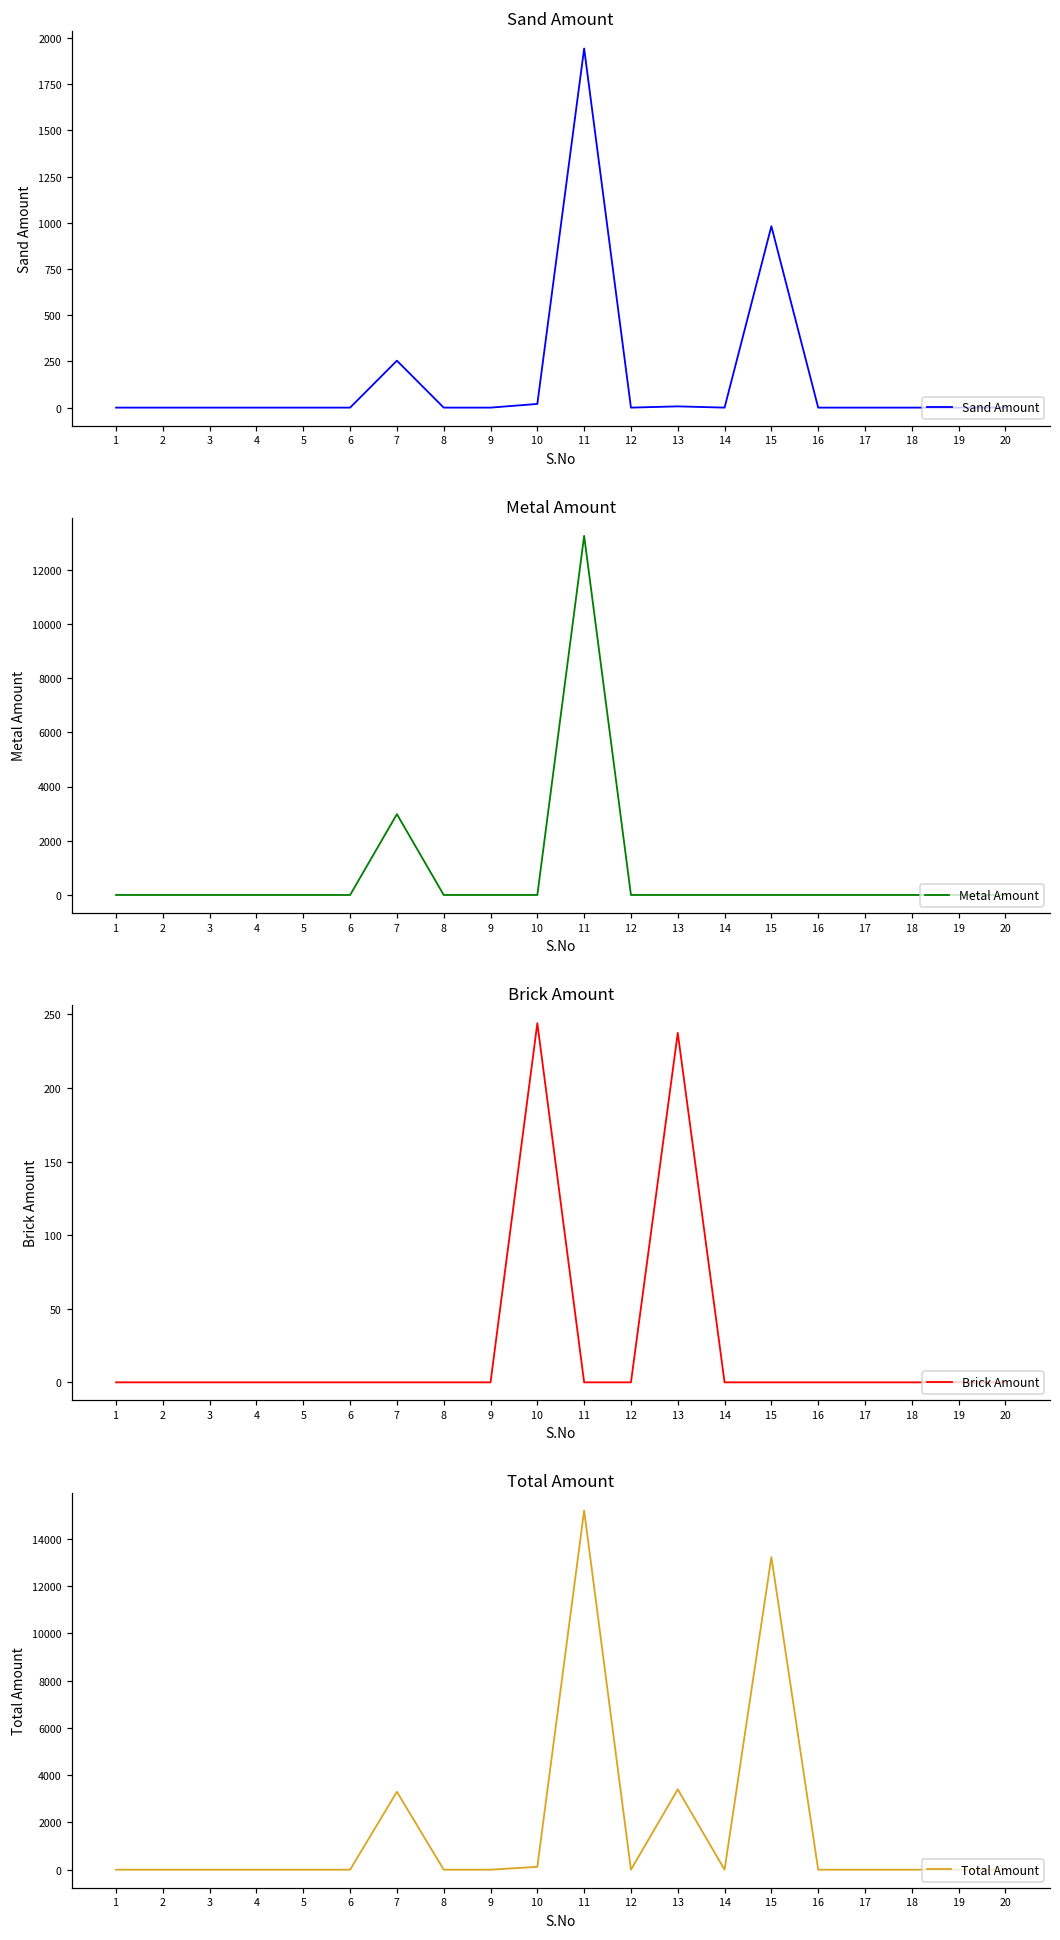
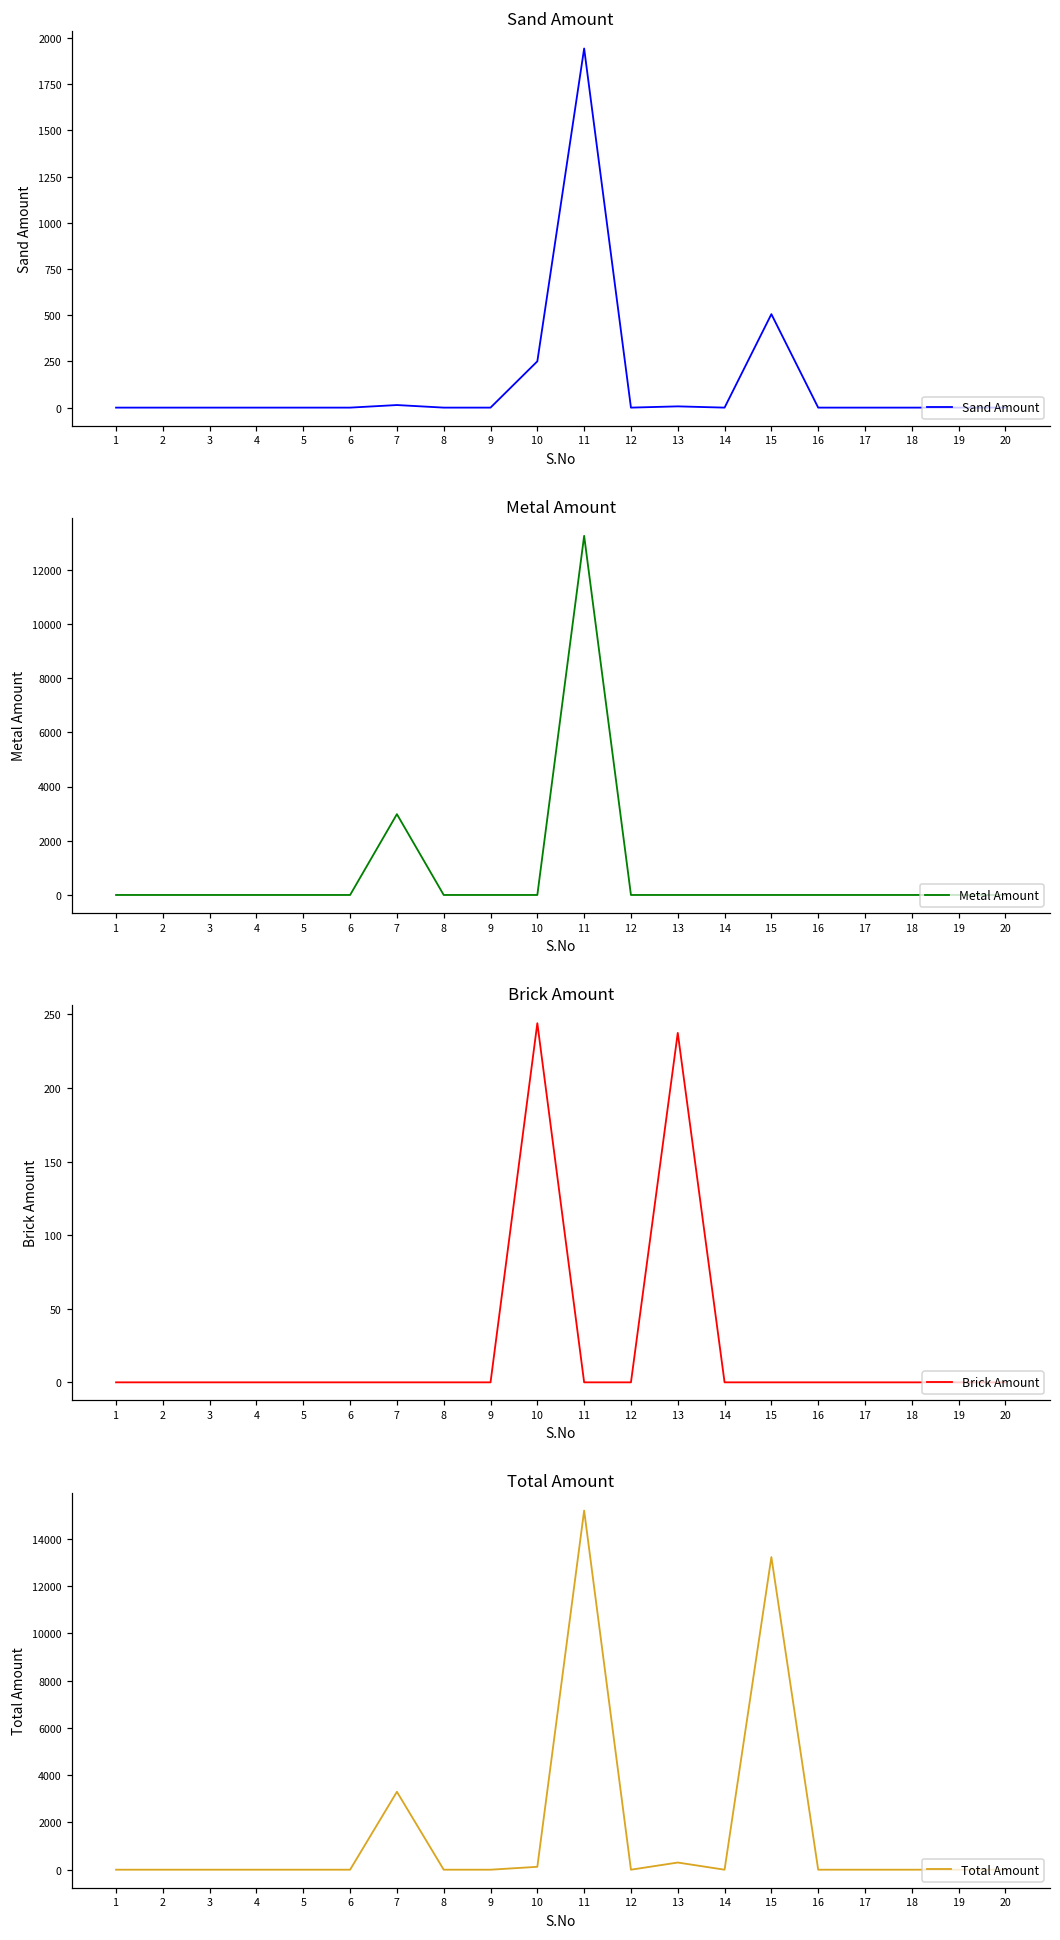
  {
    "Sand Amount": {
      "1": 0,
      "2": 0,
      "3": 0,
      "4": 0,
      "5": 0,
      "6": 0,
-     "7": 250,
+     "7": 10,
      "8": 0,
      "9": 0,
-     "10": 20,
+     "10": 250,
      "11": 1940,
      "12": 0,
      "13": 10,
      "14": 0,
-     "15": 980,
+     "15": 510,
      "16": 0,
      "17": 0,
      "18": 0
    },
    "Metal Amount": {
      "1": 0,
      "2": 0,
      "3": 0,
      "4": 0,
      "5": 0,
      "6": 0,
      "7": 3000,
      "8": 0,
      "9": 0,
      "10": 0,
      "11": 13300,
      "12": 0,
      "13": 0,
      "14": 0,
      "15": 0,
      "16": 0,
      "17": 0,
      "18": 0
    },
    "Brick Amount": {
      "1": 0,
      "2": 0,
      "3": 0,
      "4": 0,
      "5": 0,
      "6": 0,
      "7": 0,
      "8": 0,
      "9": 0,
      "10": 244,
      "11": 0,
      "12": 0,
      "13": 237,
      "14": 0,
      "15": 0,
      "16": 0,
      "17": 0,
      "18": 0
    },
    "Total Amount": {
      "1": 0,
      "2": 0,
      "3": 0,
      "4": 0,
      "5": 0,
      "6": 0,
      "7": 3300,
      "8": 0,
      "9": 0,
      "10": 100,
      "11": 15200,
      "12": 0,
-     "13": 3400,
+     "13": 300,
      "14": 0,
      "15": 13200,
      "16": 0,
      "17": 0,
      "18": 0
    }
  }
